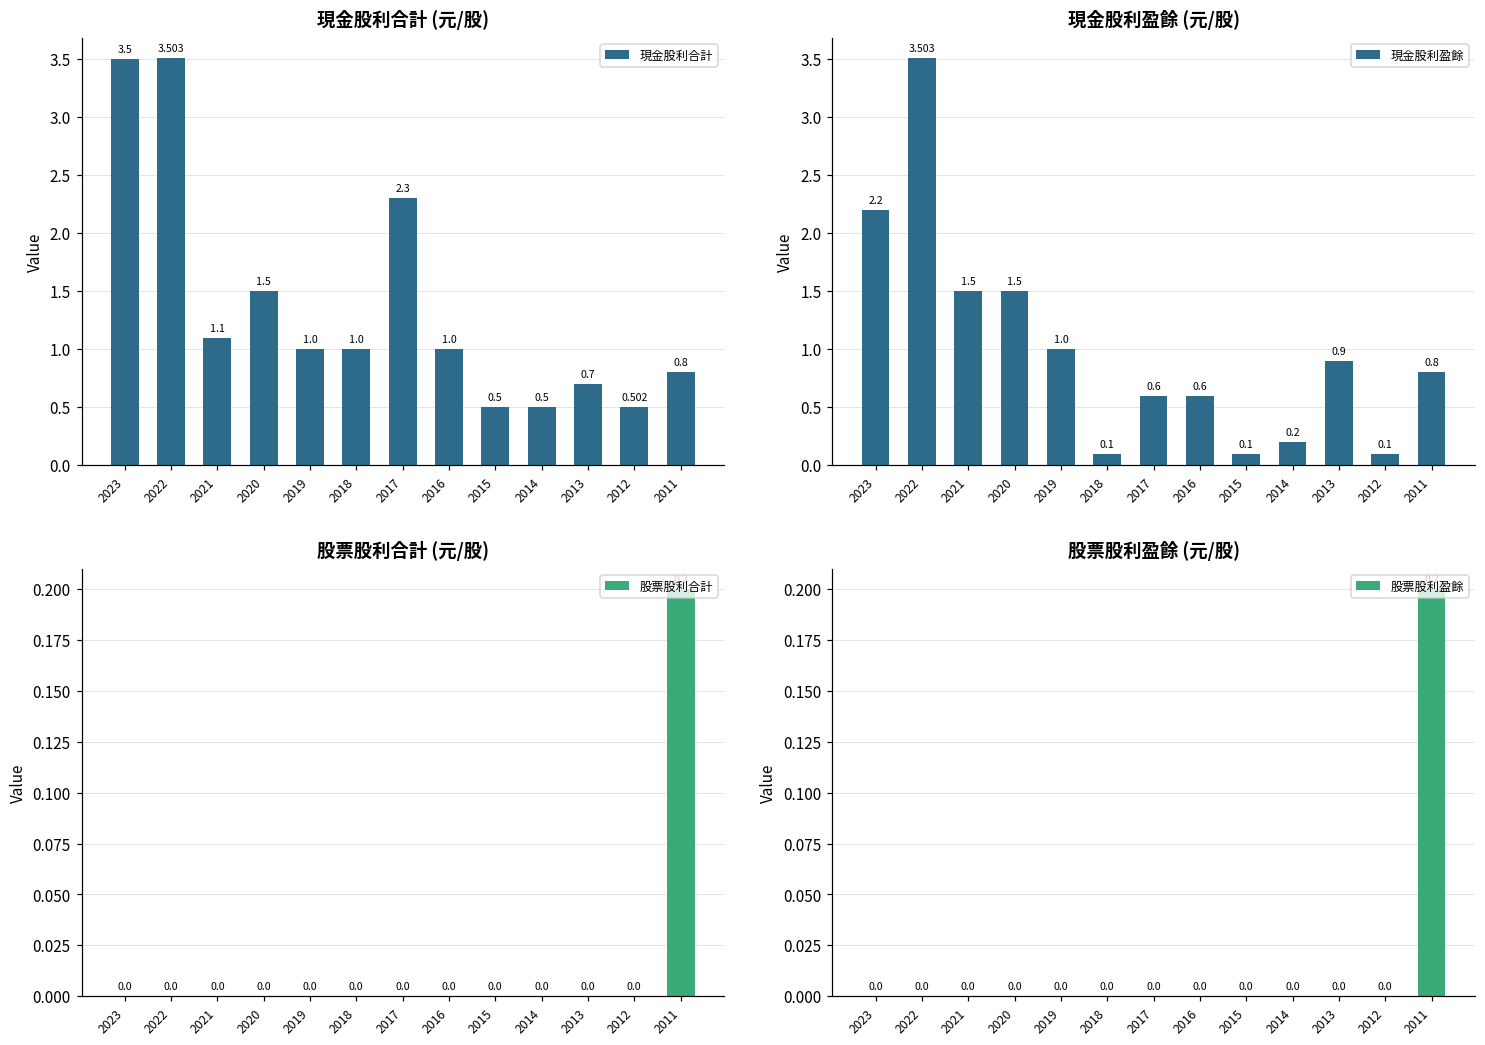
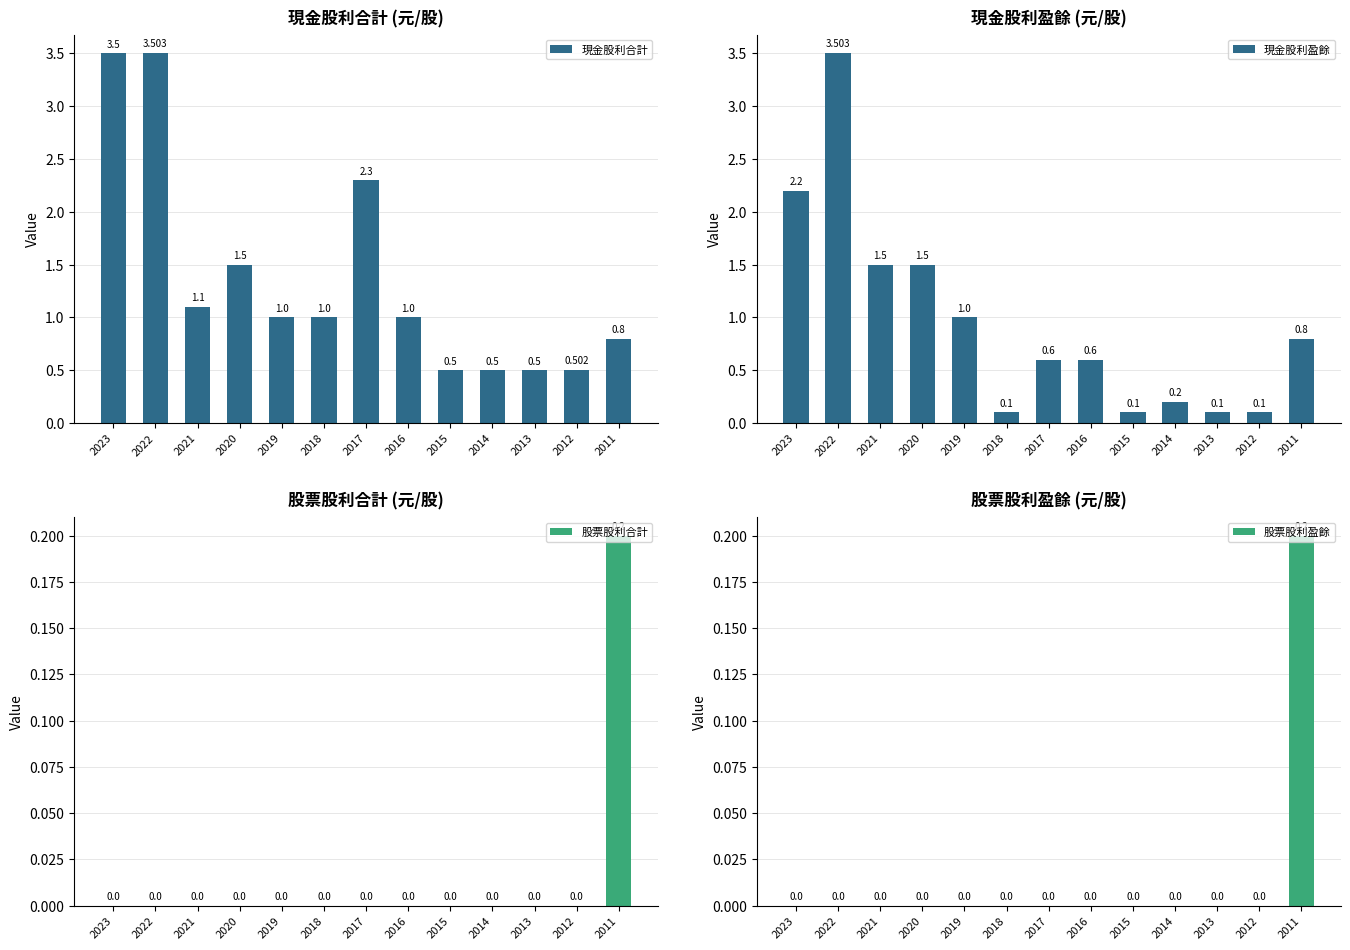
  {
    "現金股利合計 (元/股)": {
      "2023": 3.5,
      "2022": 3.503,
      "2021": 1.1,
      "2020": 1.5,
      "2019": 1.0,
      "2018": 1.0,
      "2017": 2.3,
      "2016": 1.0,
      "2015": 0.5,
      "2014": 0.5,
-     "2013": 0.7,
+     "2013": 0.5,
      "2012": 0.502,
      "2011": 0.8
    },
    "現金股利盈餘 (元/股)": {
      "2023": 2.2,
      "2022": 3.503,
      "2021": 1.5,
      "2020": 1.5,
      "2019": 1.0,
      "2018": 0.1,
      "2017": 0.6,
      "2016": 0.6,
      "2015": 0.1,
      "2014": 0.2,
-     "2013": 0.9,
+     "2013": 0.1,
      "2012": 0.1,
      "2011": 0.8
    },
    "股票股利合計 (元/股)": {
      "2023": 0.0,
      "2022": 0.0,
      "2021": 0.0,
      "2020": 0.0,
      "2019": 0.0,
      "2018": 0.0,
      "2017": 0.0,
      "2016": 0.0,
      "2015": 0.0,
      "2014": 0.0,
      "2013": 0.0,
      "2012": 0.0
    },
    "股票股利盈餘 (元/股)": {
      "2023": 0.0,
      "2022": 0.0,
      "2021": 0.0,
      "2020": 0.0,
      "2019": 0.0,
      "2018": 0.0,
      "2017": 0.0,
      "2016": 0.0,
      "2015": 0.0,
      "2014": 0.0,
      "2013": 0.0,
      "2012": 0.0
    }
  }
